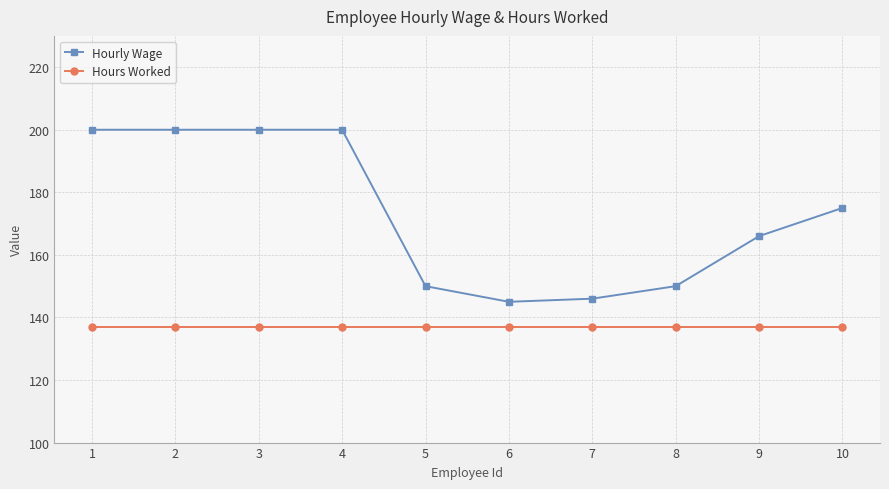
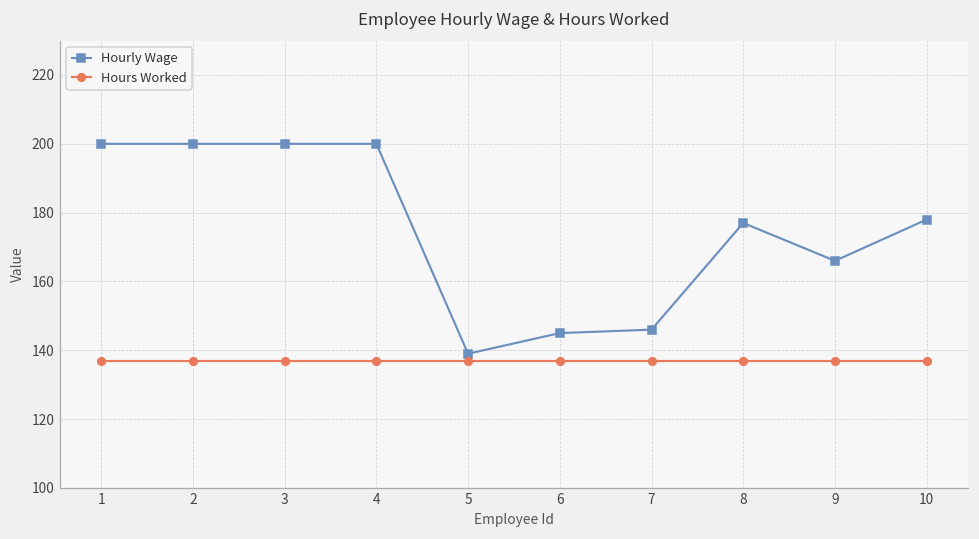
  {
    "Hourly Wage": {
      "1": 200,
      "2": 200,
      "3": 200,
      "4": 200,
-     "5": 150,
+     "5": 139,
      "6": 145,
      "7": 146,
-     "8": 150,
+     "8": 177,
      "9": 166,
-     "10": 175
+     "10": 178
    },
    "Hours Worked": {
      "1": 137,
      "2": 137,
      "3": 137,
      "4": 137,
      "5": 137,
      "6": 137,
      "7": 137,
      "8": 137,
      "9": 137,
      "10": 137
    }
  }
